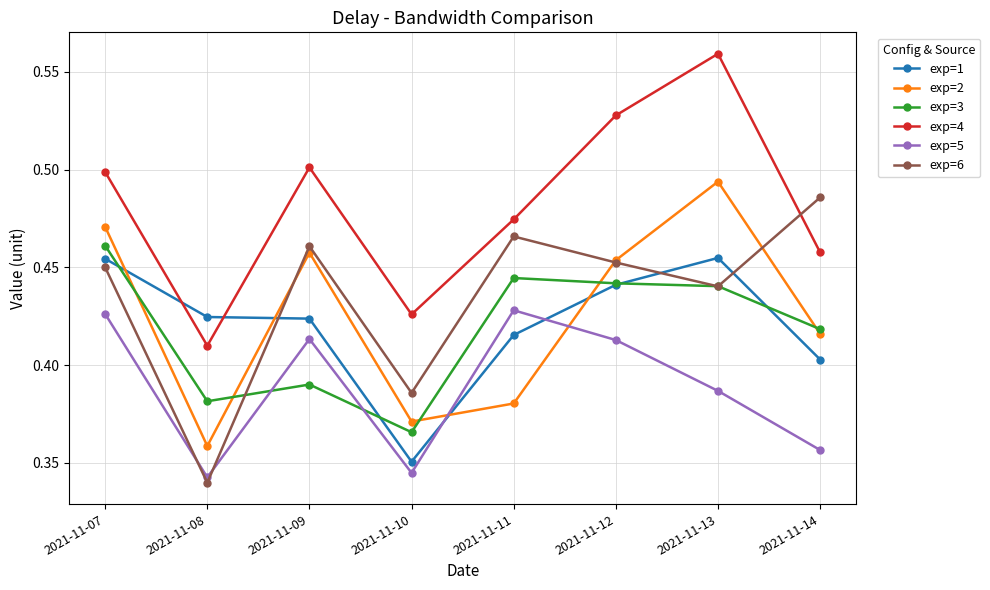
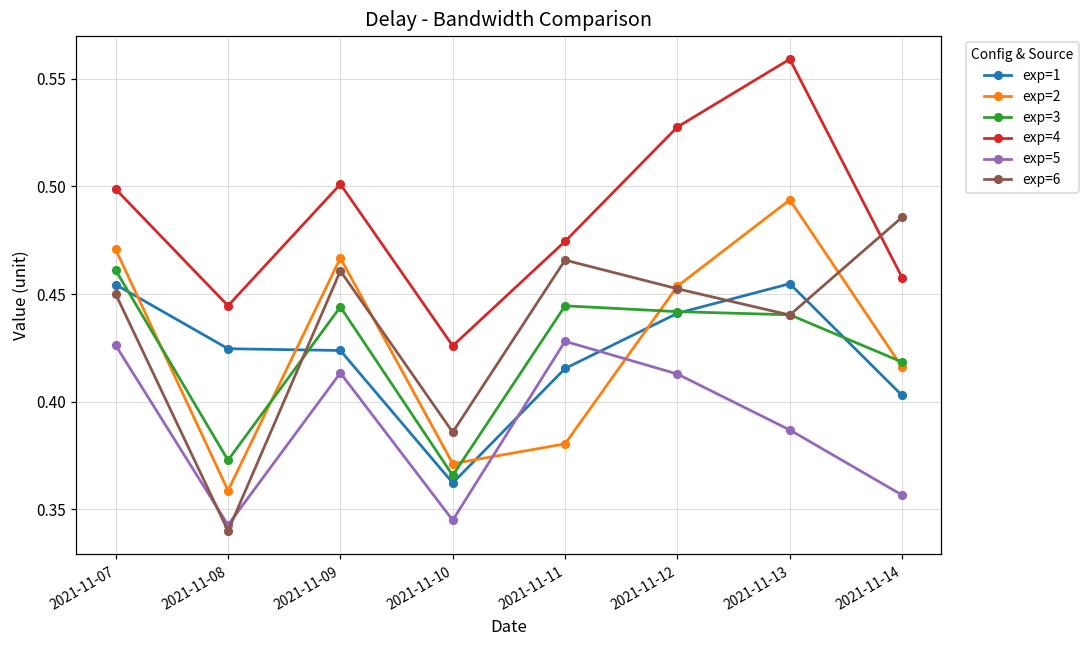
  {
    "exp=1": {
      "2021-11-07": 0.454,
      "2021-11-08": 0.425,
      "2021-11-09": 0.424,
-     "2021-11-10": 0.351,
+     "2021-11-10": 0.362,
      "2021-11-11": 0.415,
      "2021-11-13": 0.455,
      "2021-11-14": 0.403
    },
    "exp=2": {
      "2021-11-07": 0.471,
      "2021-11-08": 0.359,
-     "2021-11-09": 0.457,
+     "2021-11-09": 0.467,
      "2021-11-10": 0.371,
      "2021-11-11": 0.380,
      "2021-11-13": 0.494,
      "2021-11-14": 0.416
    },
    "exp=3": {
      "2021-11-07": 0.461,
-     "2021-11-08": 0.382,
-     "2021-11-09": 0.390,
+     "2021-11-08": 0.373,
+     "2021-11-09": 0.444,
      "2021-11-10": 0.366,
      "2021-11-11": 0.445,
      "2021-11-14": 0.418
    },
    "exp=4": {
      "2021-11-07": 0.499,
-     "2021-11-08": 0.410,
+     "2021-11-08": 0.445,
      "2021-11-09": 0.501,
      "2021-11-10": 0.426,
      "2021-11-11": 0.474,
      "2021-11-12": 0.528,
      "2021-11-13": 0.559,
      "2021-11-14": 0.458
    },
    "exp=5": {
      "2021-11-07": 0.426,
      "2021-11-08": 0.343,
      "2021-11-09": 0.413,
      "2021-11-10": 0.345,
      "2021-11-11": 0.428,
      "2021-11-12": 0.413,
      "2021-11-13": 0.387,
      "2021-11-14": 0.357
    },
    "exp=6": {
      "2021-11-07": 0.450,
      "2021-11-08": 0.340,
      "2021-11-09": 0.461,
      "2021-11-10": 0.386,
      "2021-11-11": 0.466,
      "2021-11-14": 0.486
    }
  }
